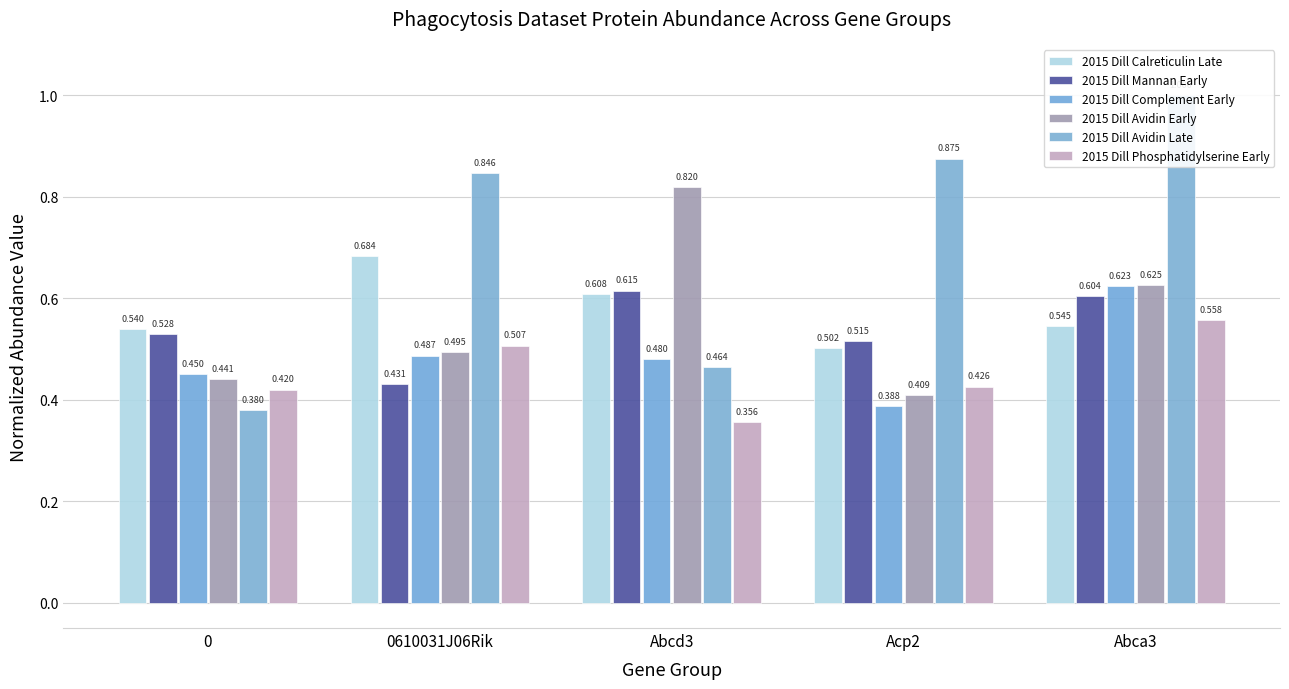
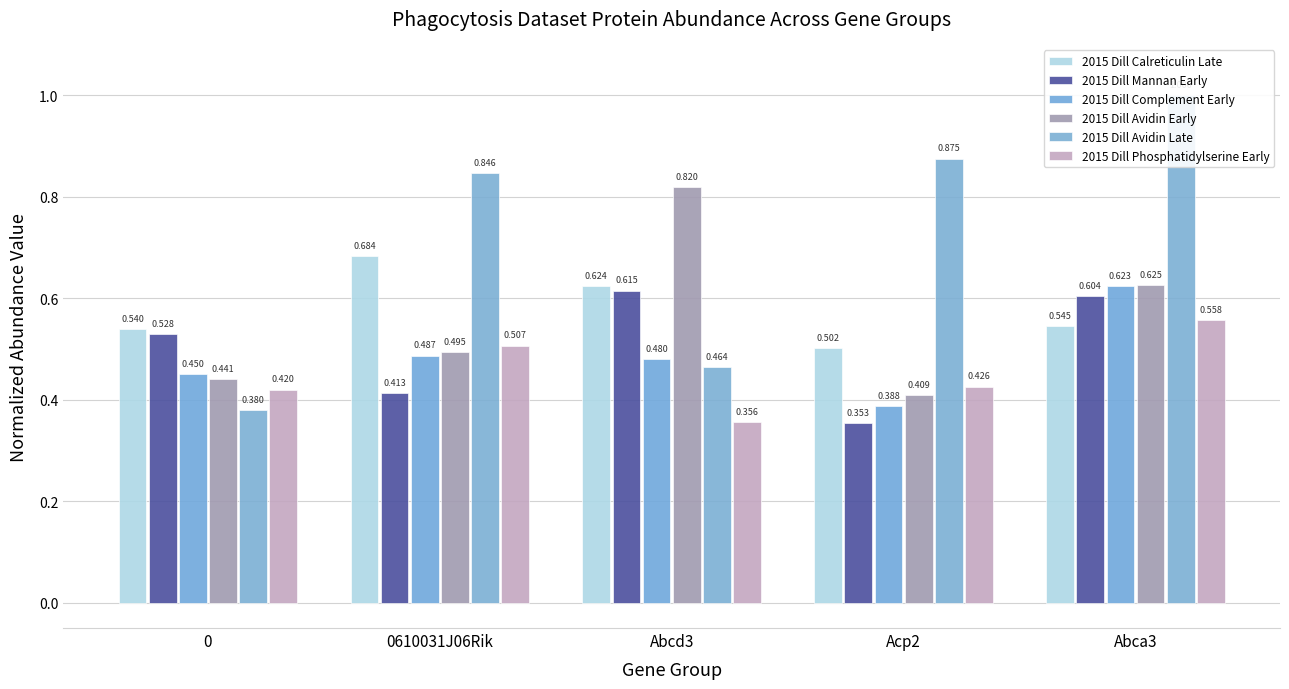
  {
    "2015 Dill Calreticulin Late": {
      "0": 0.540,
      "0610031J06Rik": 0.684,
-     "Abcd3": 0.608,
+     "Abcd3": 0.624,
      "Acp2": 0.502,
      "Abca3": 0.545
    },
    "2015 Dill Mannan Early": {
      "0": 0.528,
-     "0610031J06Rik": 0.431,
+     "0610031J06Rik": 0.413,
      "Abcd3": 0.615,
-     "Acp2": 0.515,
+     "Acp2": 0.353,
      "Abca3": 0.604
    }
  }
